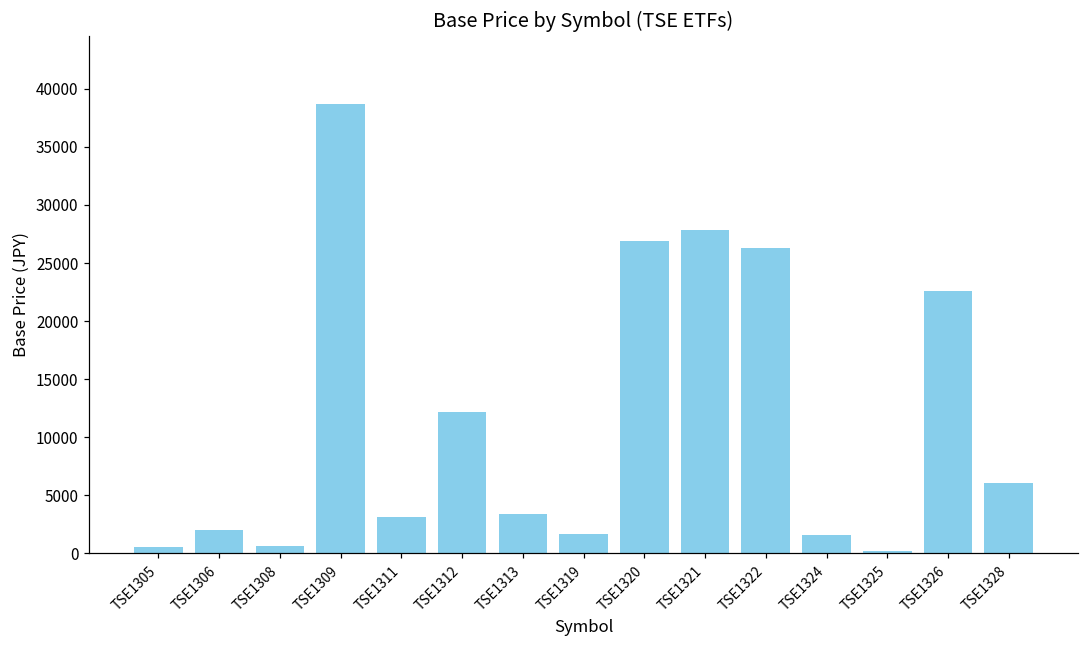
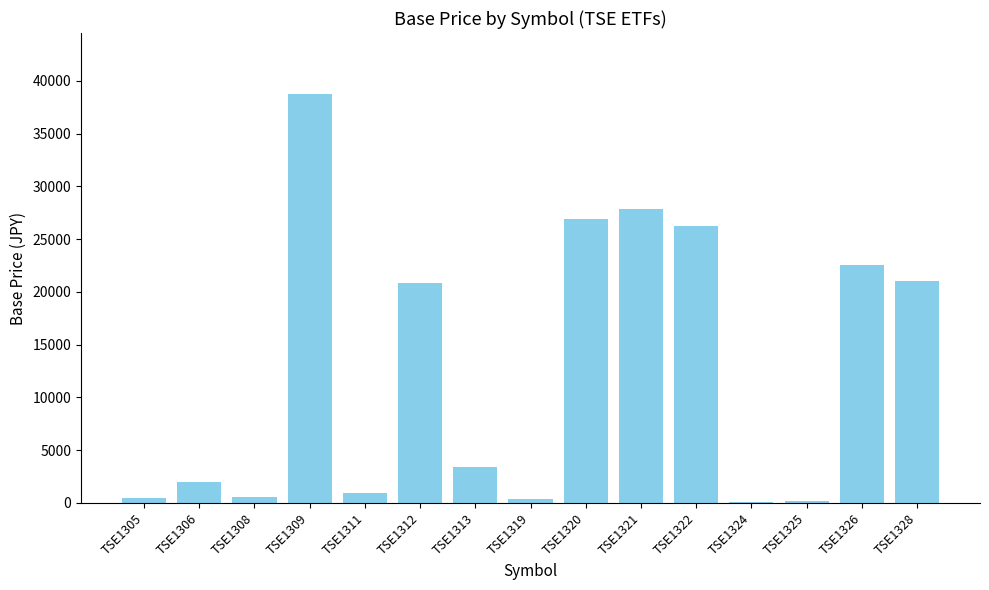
  {
    "TSE1305": 500,
    "TSE1306": 2000,
    "TSE1308": 600,
    "TSE1309": 38700,
-   "TSE1311": 3100,
-   "TSE1312": 12100,
+   "TSE1311": 1000,
+   "TSE1312": 20900,
    "TSE1313": 3400,
-   "TSE1319": 1700,
+   "TSE1319": 400,
    "TSE1320": 26900,
    "TSE1321": 27900,
    "TSE1322": 26300,
-   "TSE1324": 1600,
+   "TSE1324": 100,
    "TSE1326": 22600,
-   "TSE1328": 6100
+   "TSE1328": 21100
  }
